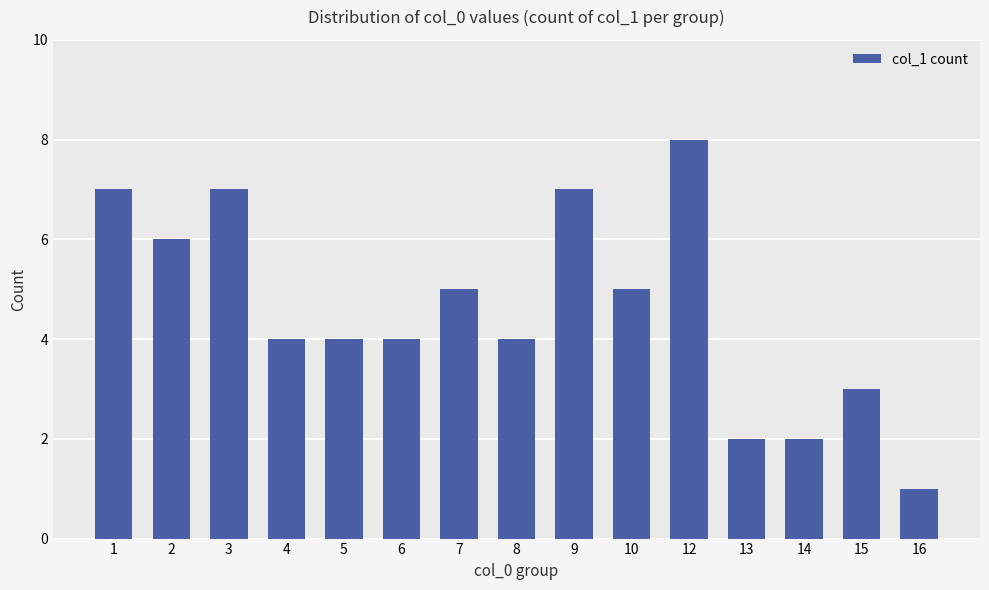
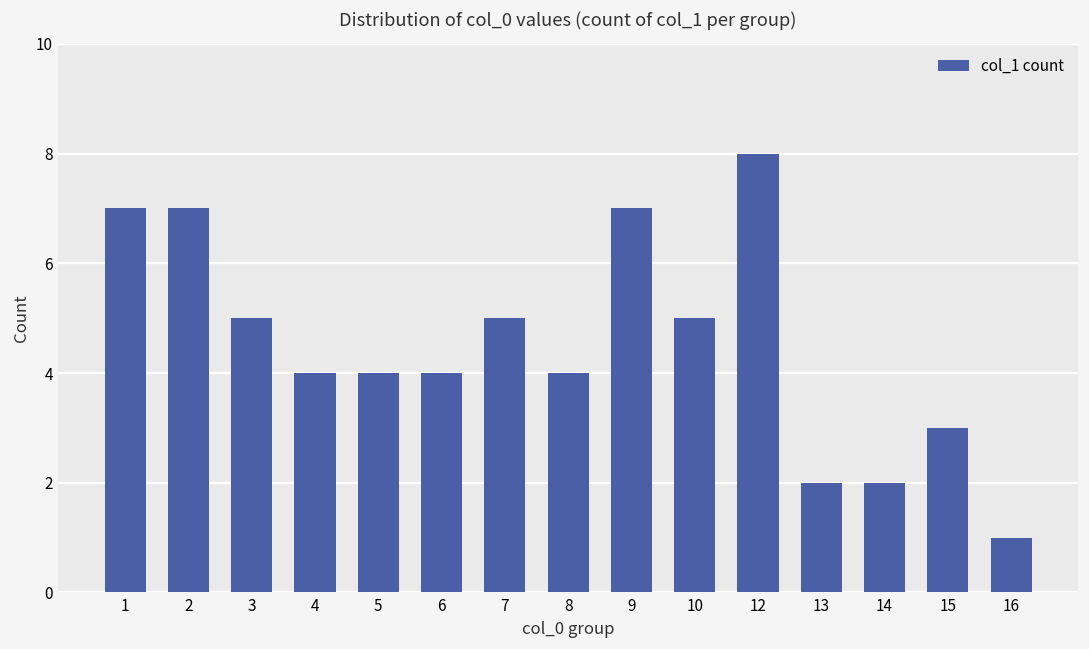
  {
    "1": 7,
-   "2": 6,
-   "3": 7,
+   "2": 7,
+   "3": 5,
    "4": 4,
    "5": 4,
    "6": 4,
    "7": 5,
    "8": 4,
    "9": 7,
    "10": 5,
    "12": 8,
    "13": 2,
    "14": 2,
    "15": 3,
    "16": 1
  }
